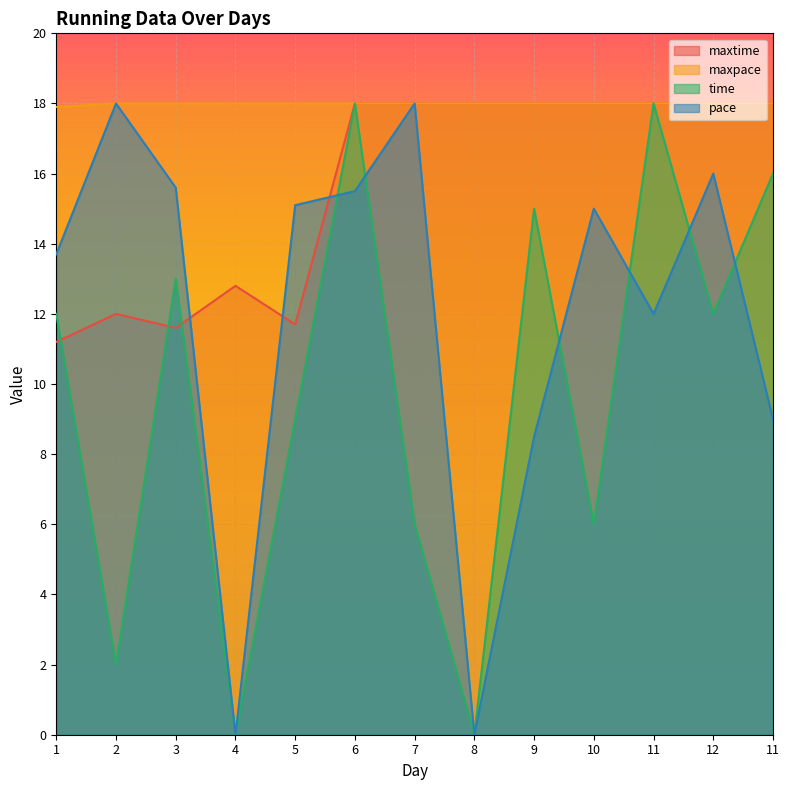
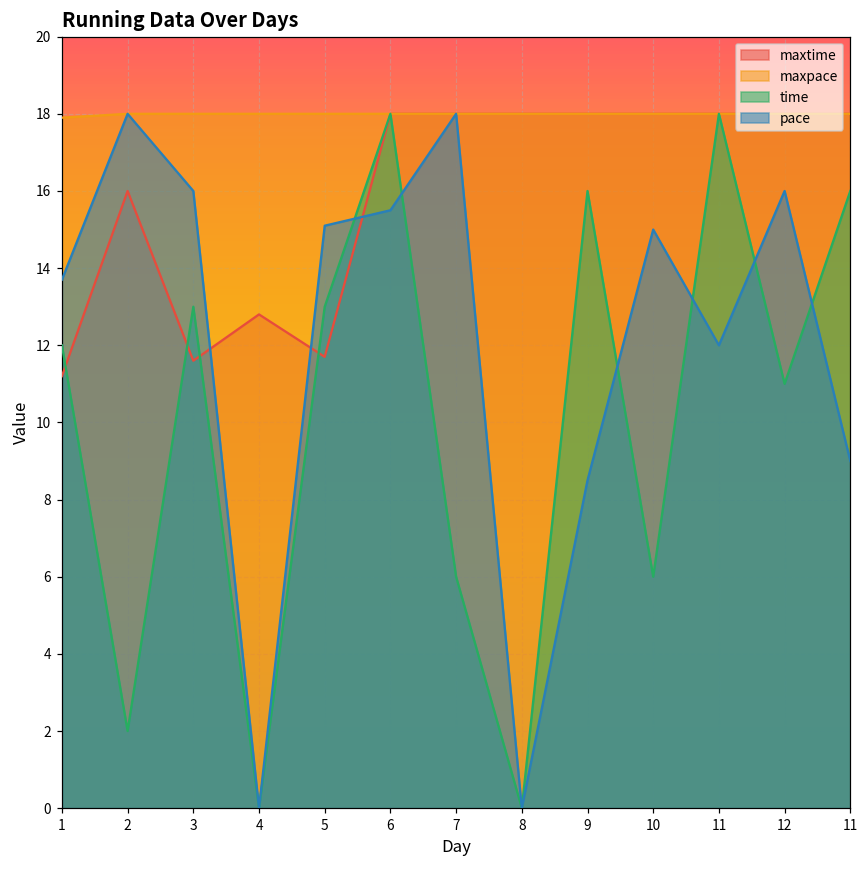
  {
    "maxtime": {
      "1": 11.2,
-     "2": 12,
+     "2": 16,
      "3": 11.6,
      "4": 12.8,
      "5": 11.7
    },
    "maxpace": {
      "1": 17.9,
      "3": 18.0,
      "4": 18.0,
      "5": 18.0
    },
    "time": {
      "1": 12,
      "2": 2,
      "3": 13,
-     "5": 9,
+     "5": 13,
      "7": 6,
-     "9": 15,
+     "9": 16,
      "10": 6,
-     "12": 12
+     "12": 11
    },
    "pace": {
      "1": 13.7,
-     "3": 15.6,
+     "3": 16.0,
      "5": 15.1,
      "6": 15.5,
      "9": 8.5,
      "10": 15.0,
      "12": 16.0
    }
  }
